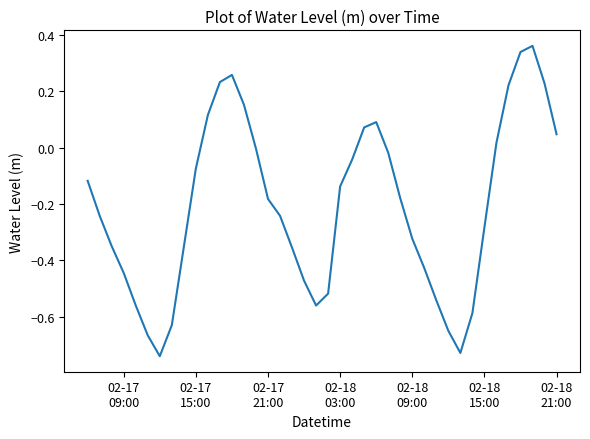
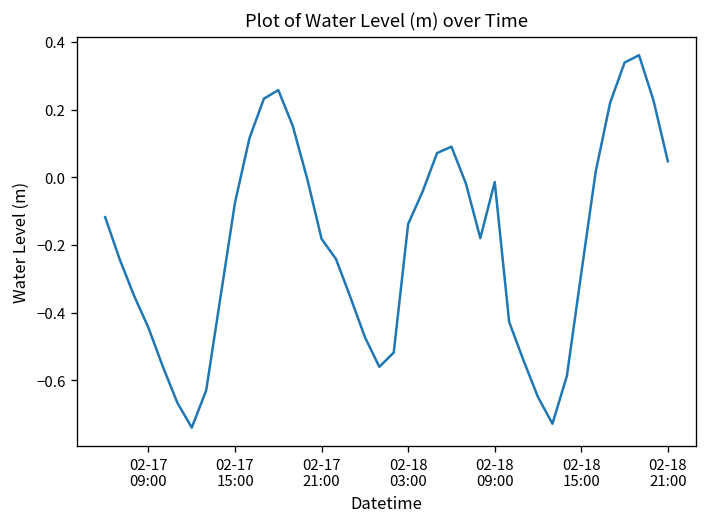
  {
    "02-17 09:00": -0.45,
    "02-17 15:00": -0.07,
    "02-17 21:00": -0.18,
    "02-18 03:00": -0.14,
-   "02-18 09:00": -0.32,
+   "02-18 09:00": -0.01,
    "02-18 15:00": -0.28,
    "02-18 21:00": 0.05
  }
